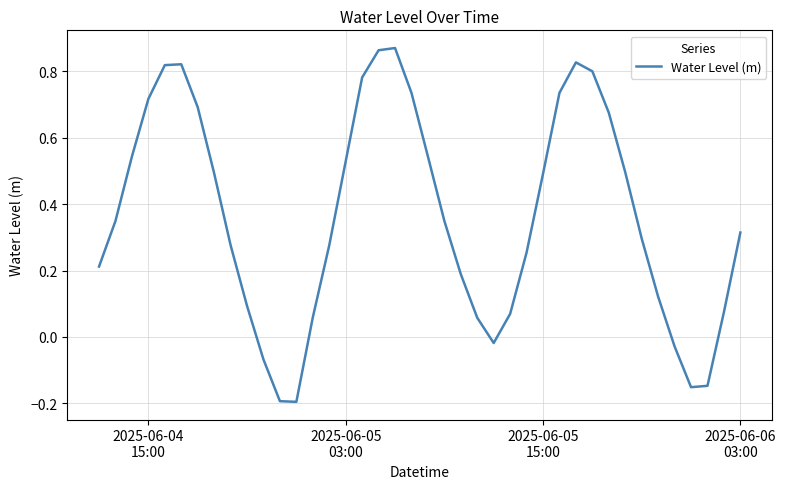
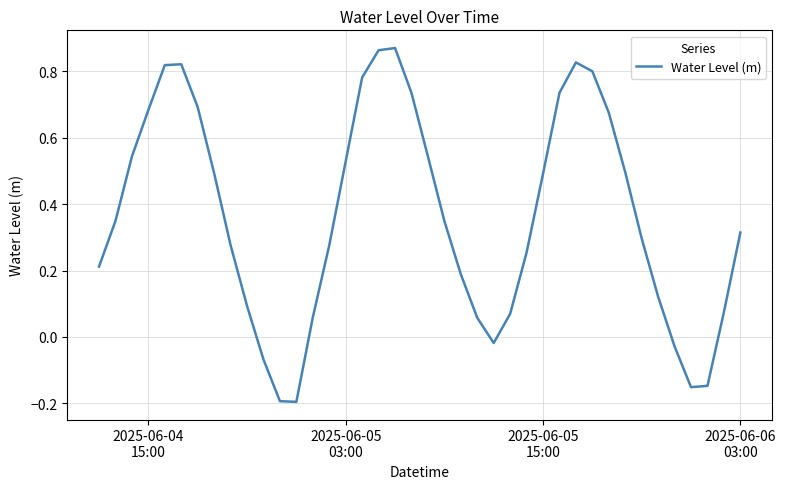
  {
-   "2025-06-04 15:00": 0.72,
+   "2025-06-04 15:00": 0.68,
    "2025-06-05 03:00": 0.53,
    "2025-06-05 15:00": 0.49,
    "2025-06-06 03:00": 0.31
  }
